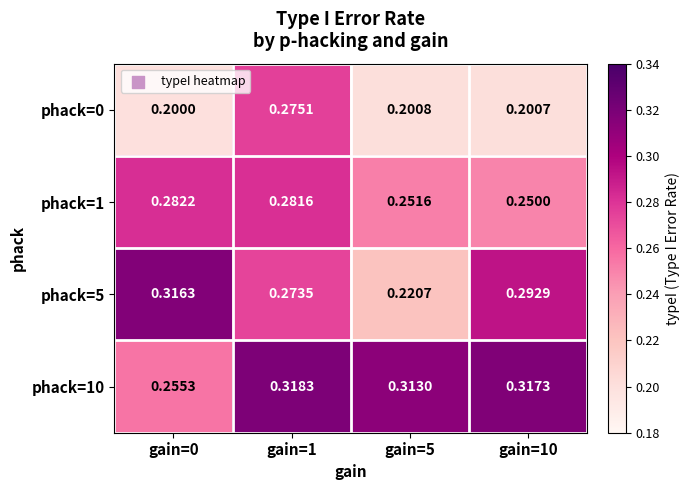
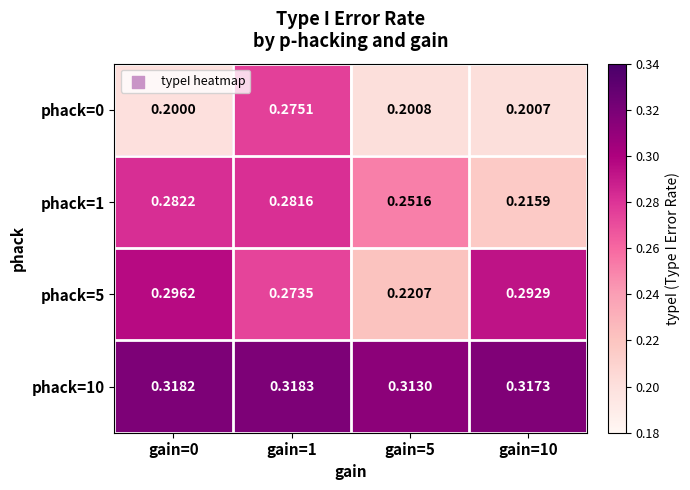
  {
    "phack=0": {
      "gain=0": 0.2000,
      "gain=1": 0.2751,
      "gain=5": 0.2008,
      "gain=10": 0.2007
    },
    "phack=1": {
      "gain=0": 0.2822,
      "gain=1": 0.2816,
      "gain=5": 0.2516,
-     "gain=10": 0.2500
+     "gain=10": 0.2159
    },
    "phack=5": {
-     "gain=0": 0.3163,
+     "gain=0": 0.2962,
      "gain=1": 0.2735,
      "gain=5": 0.2207,
      "gain=10": 0.2929
    },
    "phack=10": {
-     "gain=0": 0.2553,
+     "gain=0": 0.3182,
      "gain=1": 0.3183,
      "gain=5": 0.3130,
      "gain=10": 0.3173
    }
  }
